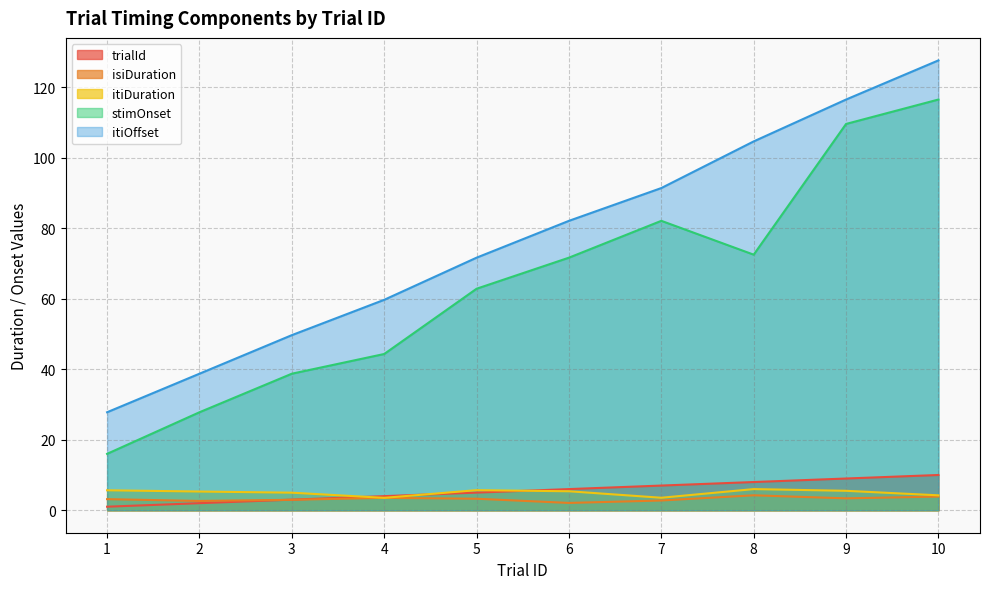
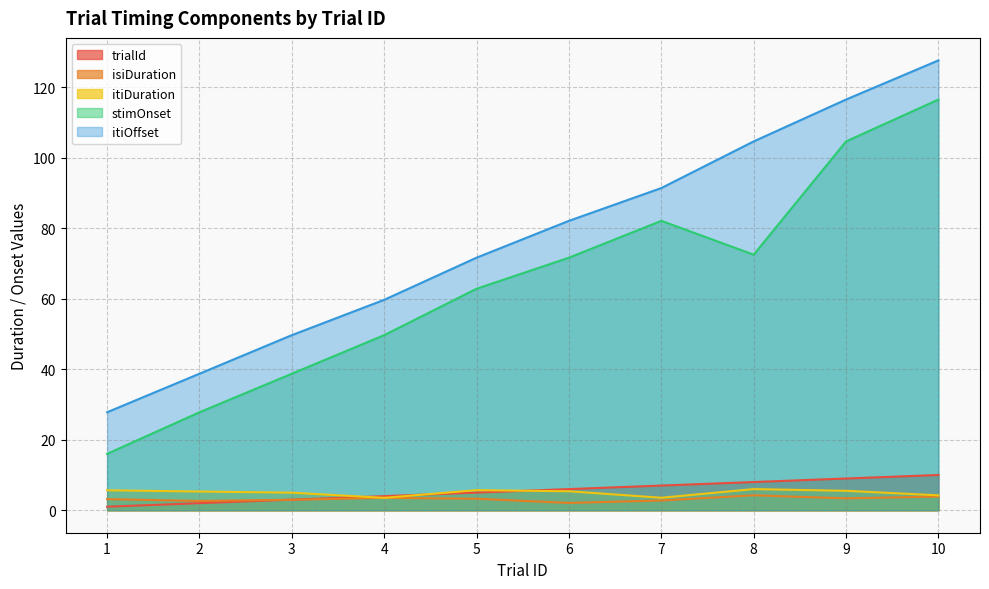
  {
    "itiDuration": {
      "1": 6,
      "2": 5,
      "3": 5,
      "7": 4,
      "8": 6,
      "9": 6
    },
    "stimOnset": {
      "1": 16,
      "2": 28,
      "3": 39,
-     "4": 44,
+     "4": 50,
      "5": 63,
      "6": 72,
      "7": 82,
      "8": 73,
-     "9": 110,
+     "9": 105,
      "10": 117
    },
    "itiOffset": {
      "1": 28,
      "2": 39,
      "3": 50,
      "4": 60,
      "5": 72,
      "6": 82,
      "7": 91,
      "8": 105,
      "9": 117,
      "10": 128
    }
  }
